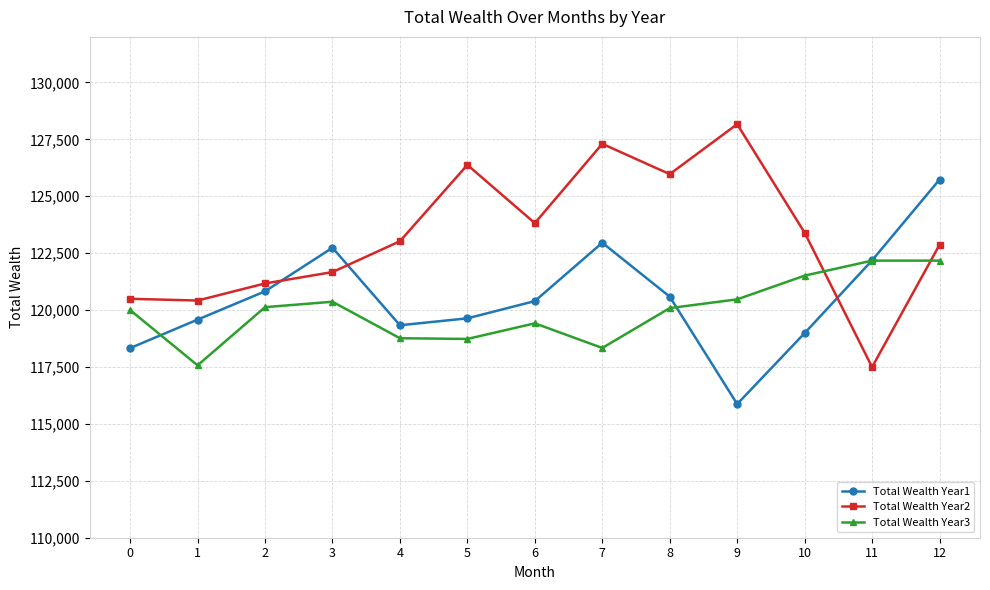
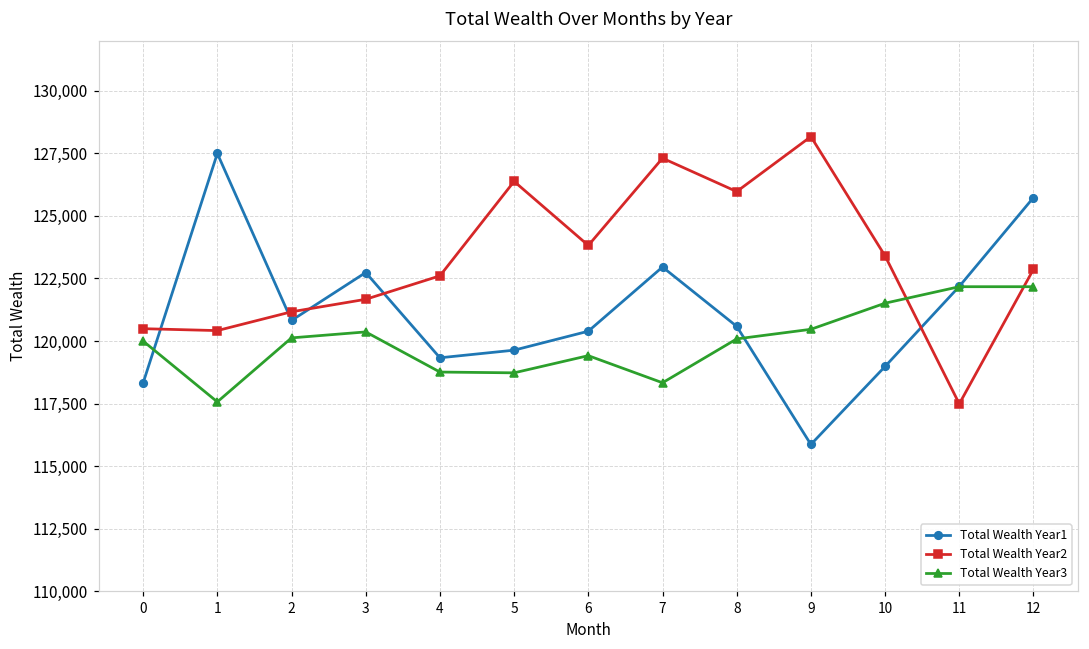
  {
    "Total Wealth Year1": {
      "0": "118,300",
-     "1": "119,600",
+     "1": "127,500",
      "2": "120,800",
      "3": "122,700",
      "4": "119,300",
      "5": "119,600",
      "6": "120,400",
      "7": "123,000",
      "8": "120,600",
      "9": "115,900",
      "10": "119,000",
      "12": "125,700"
    },
    "Total Wealth Year2": {
      "0": "120,500",
      "1": "120,400",
      "2": "121,200",
      "3": "121,700",
-     "4": "123,000",
+     "4": "122,600",
      "5": "126,400",
      "6": "123,800",
      "7": "127,300",
      "8": "126,000",
      "9": "128,200",
      "10": "123,400",
      "11": "117,500",
      "12": "122,900"
    },
    "Total Wealth Year3": {
      "0": "120,000",
      "1": "117,600",
      "2": "120,100",
      "3": "120,400",
      "4": "118,800",
      "5": "118,700",
      "6": "119,400",
      "7": "118,300",
      "8": "120,100",
      "9": "120,500",
      "10": "121,500",
      "12": "122,200"
    }
  }
